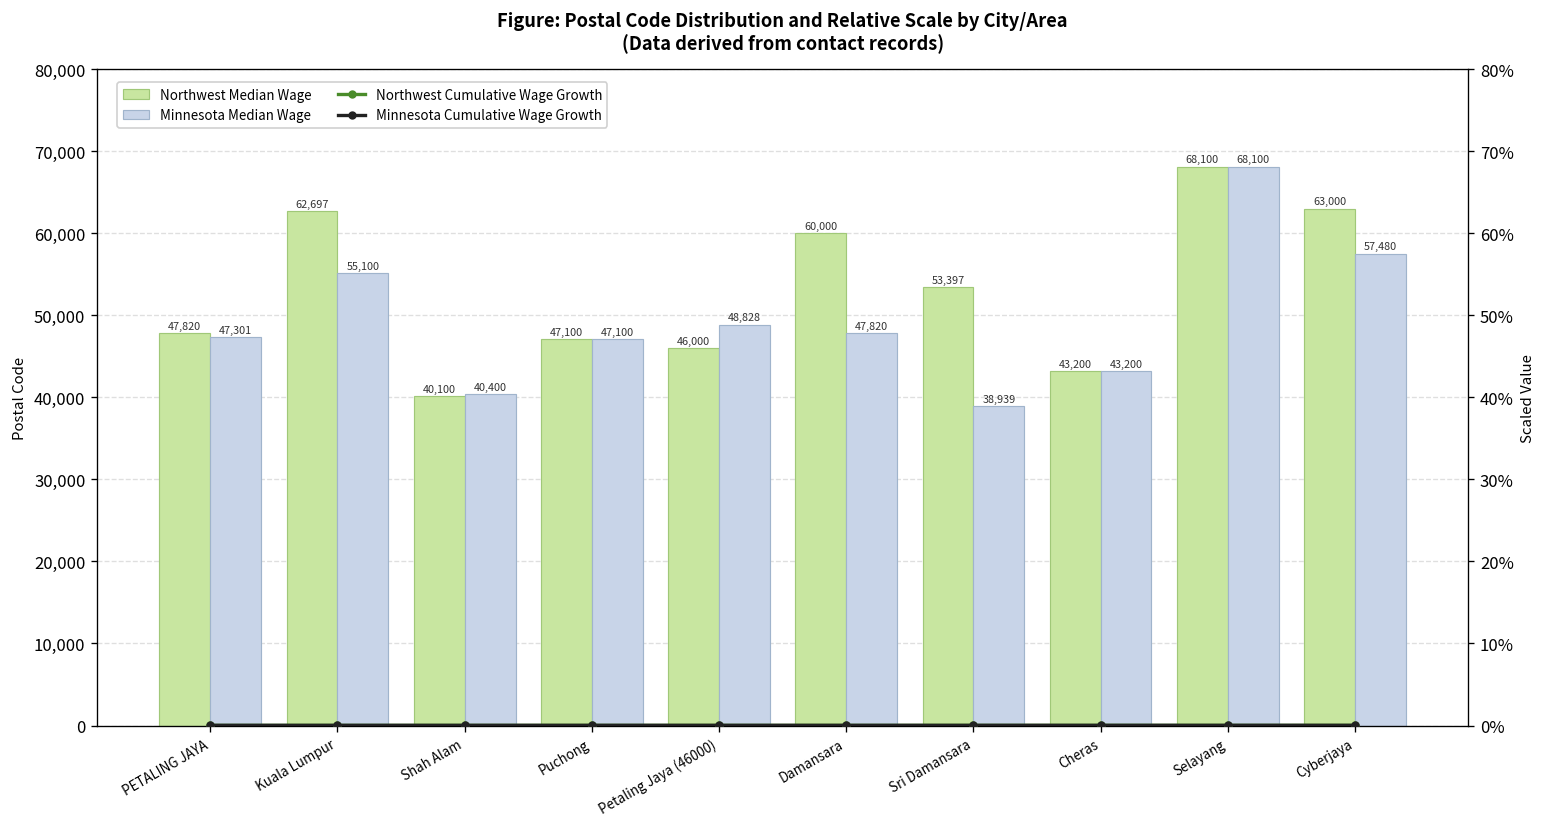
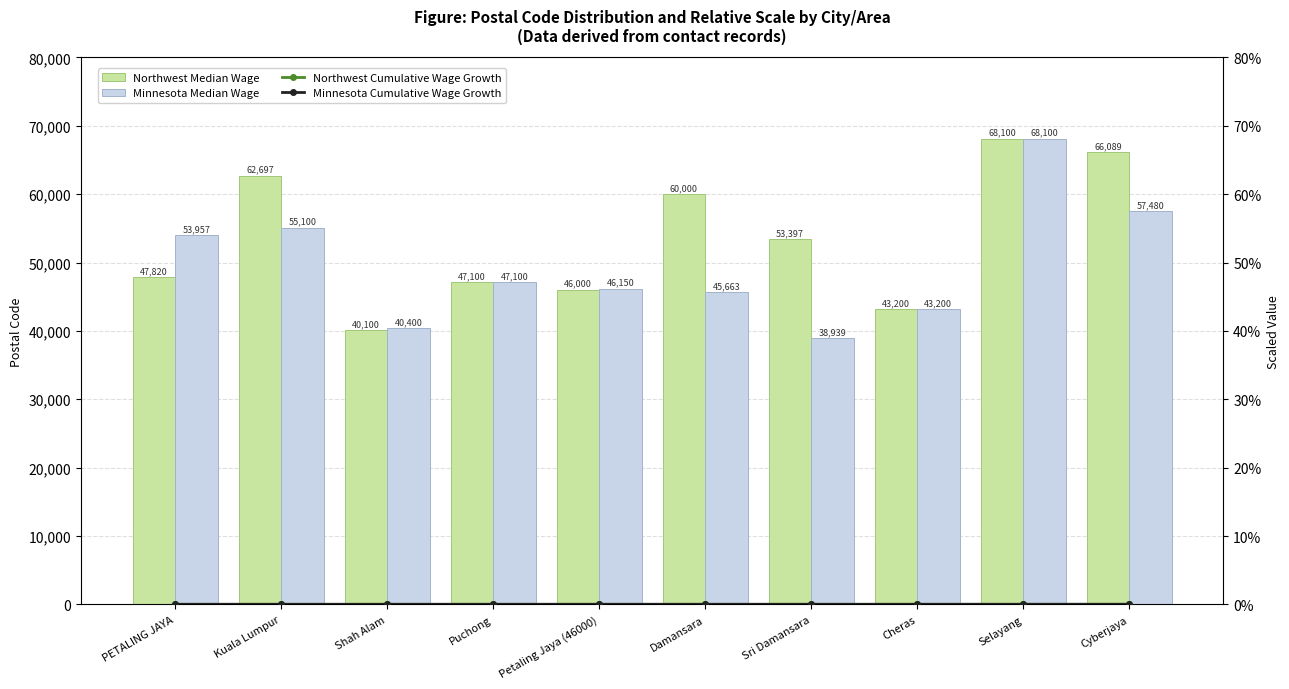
  {
    "Northwest Median Wage": {
      "PETALING JAYA": "47,820",
      "Kuala Lumpur": "62,697",
      "Shah Alam": "40,100",
      "Puchong": "47,100",
      "Petaling Jaya (46000)": "46,000",
      "Damansara": "60,000",
      "Sri Damansara": "53,397",
      "Cheras": "43,200",
      "Selayang": "68,100",
-     "Cyberjaya": "63,000"
+     "Cyberjaya": "66,089"
    },
    "Minnesota Median Wage": {
-     "PETALING JAYA": "47,301",
+     "PETALING JAYA": "53,957",
      "Kuala Lumpur": "55,100",
      "Shah Alam": "40,400",
      "Puchong": "47,100",
-     "Petaling Jaya (46000)": "48,828",
-     "Damansara": "47,820",
+     "Petaling Jaya (46000)": "46,150",
+     "Damansara": "45,663",
      "Sri Damansara": "38,939",
      "Cheras": "43,200",
      "Selayang": "68,100",
      "Cyberjaya": "57,480"
    }
  }
